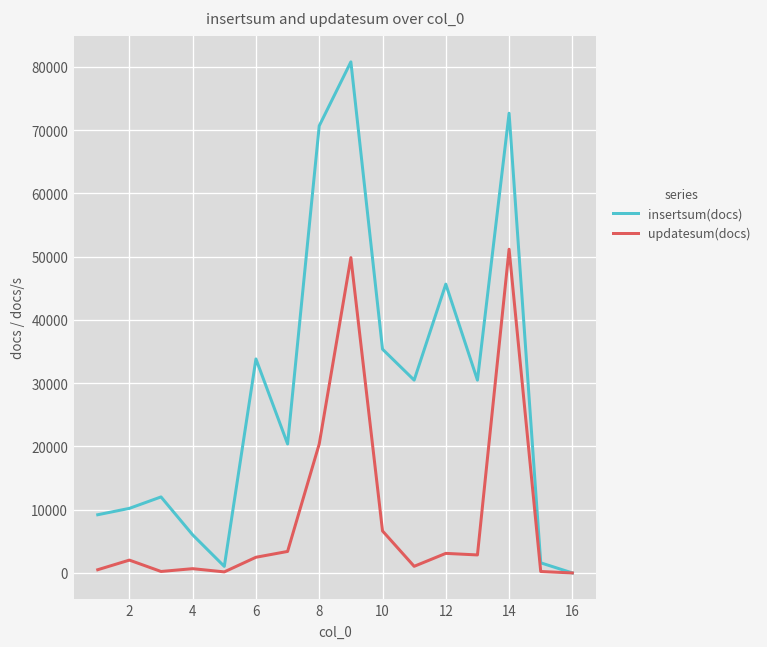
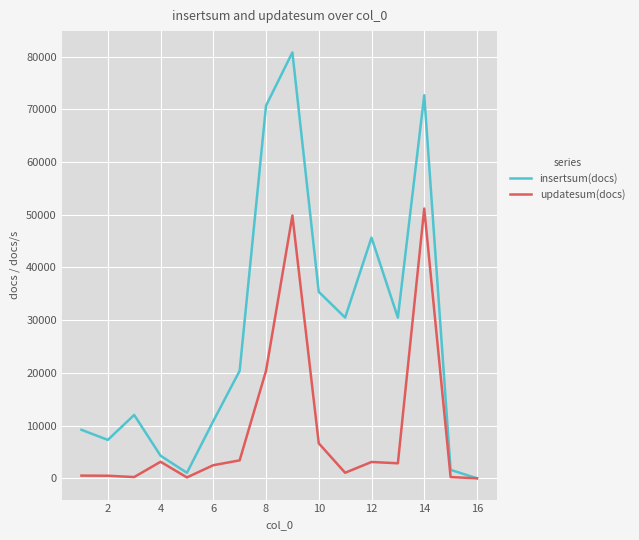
  {
    "insertsum(docs)": {
-     "2": 10000,
-     "4": 6000,
-     "6": 34000,
+     "2": 7000,
+     "4": 4000,
+     "6": 11000,
      "8": 71000,
      "10": 35000,
      "12": 46000,
      "14": 73000
    },
    "updatesum(docs)": {
-     "2": 2000,
-     "4": 1000,
+     "2": 0,
+     "4": 3000,
      "6": 2000,
      "8": 20000,
      "10": 7000,
      "12": 3000,
      "14": 51000
    }
  }
